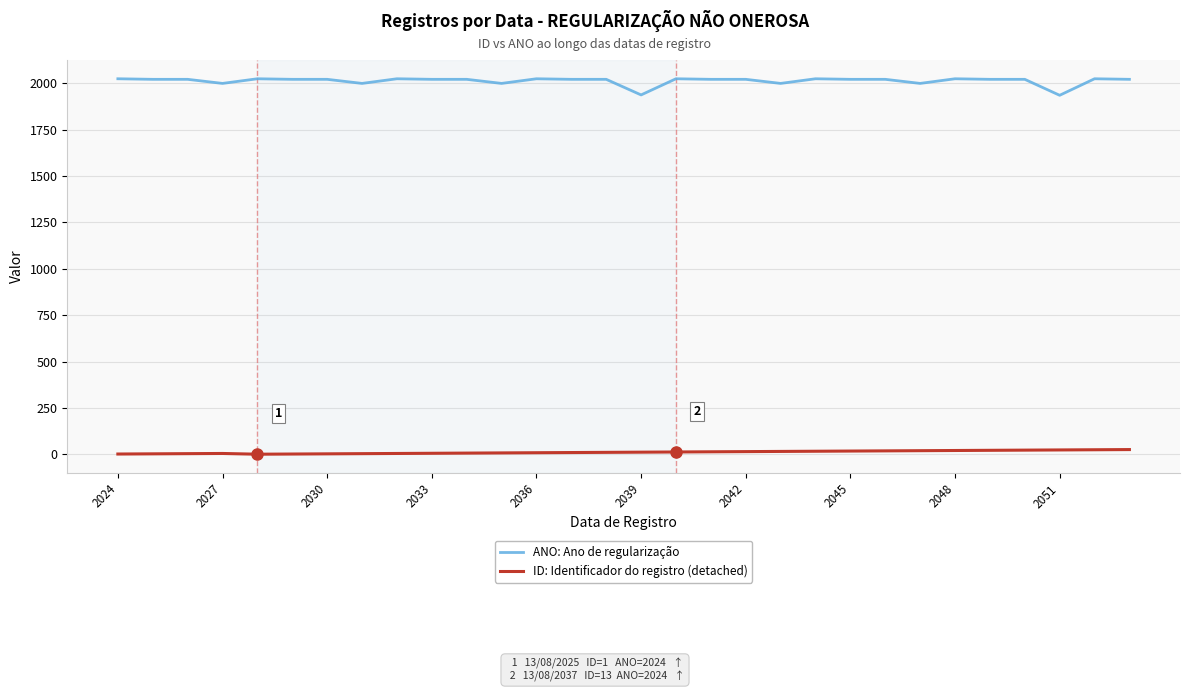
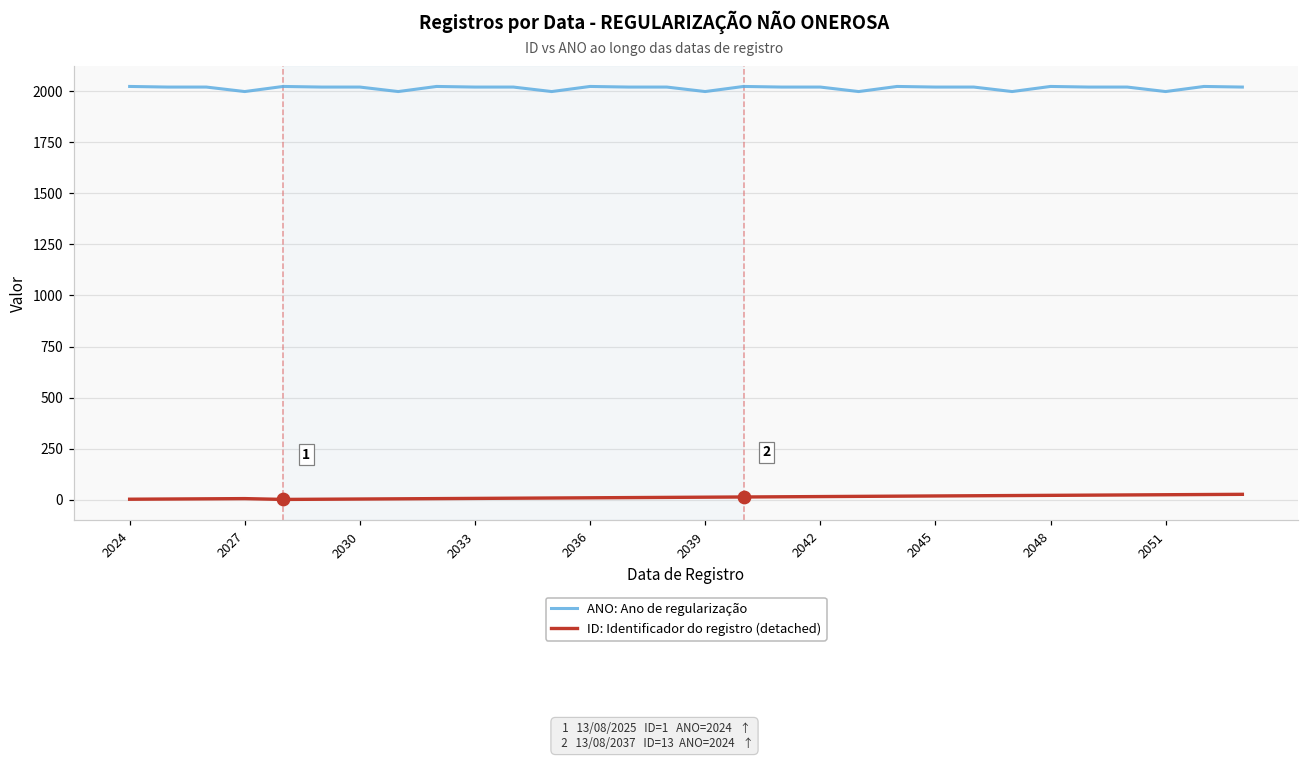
  {
    "ANO: Ano de regularização": {
      "2024": 2020,
      "2027": 2000,
      "2030": 2020,
      "2033": 2020,
      "2036": 2020,
-     "2039": 1940,
+     "2039": 2000,
      "2042": 2020,
      "2045": 2020,
      "2048": 2020,
-     "2051": 1940
+     "2051": 2000
    }
  }
